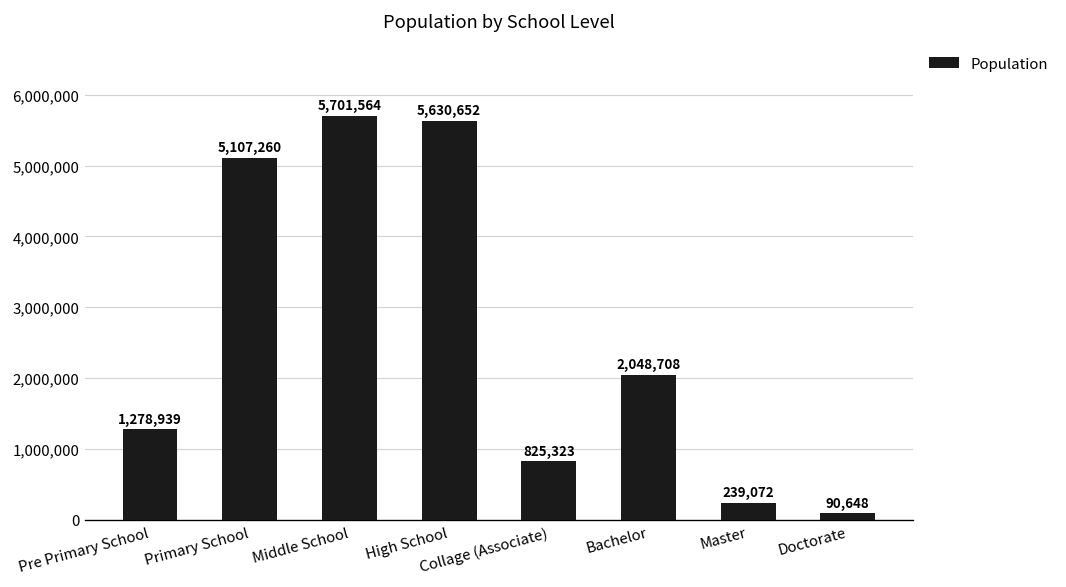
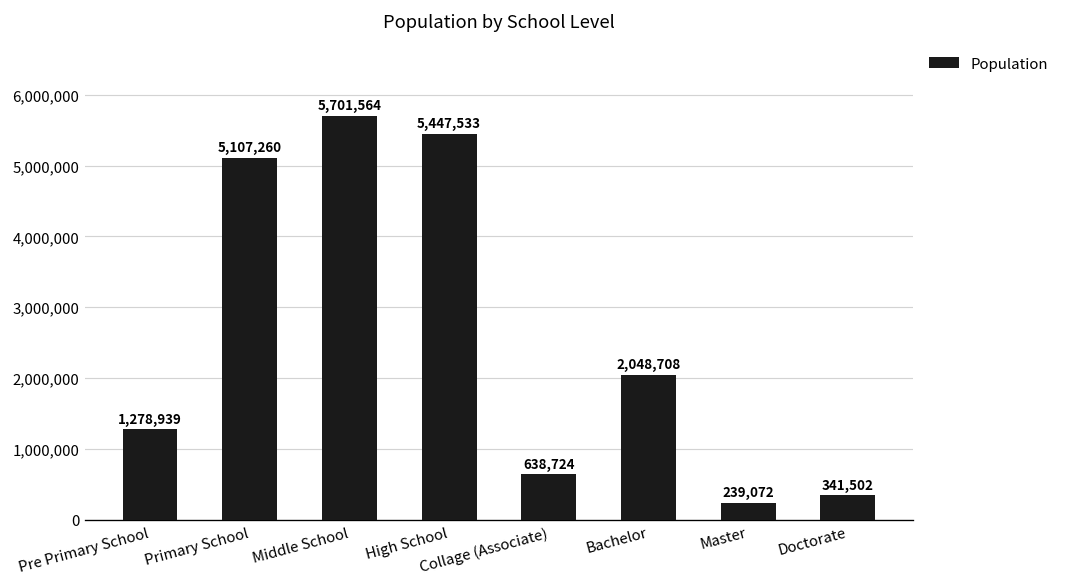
  {
    "Pre Primary School": "1,278,939",
    "Primary School": "5,107,260",
    "Middle School": "5,701,564",
-   "High School": "5,630,652",
-   "Collage (Associate)": "825,323",
+   "High School": "5,447,533",
+   "Collage (Associate)": "638,724",
    "Bachelor": "2,048,708",
    "Master": "239,072",
-   "Doctorate": "90,648"
+   "Doctorate": "341,502"
  }
